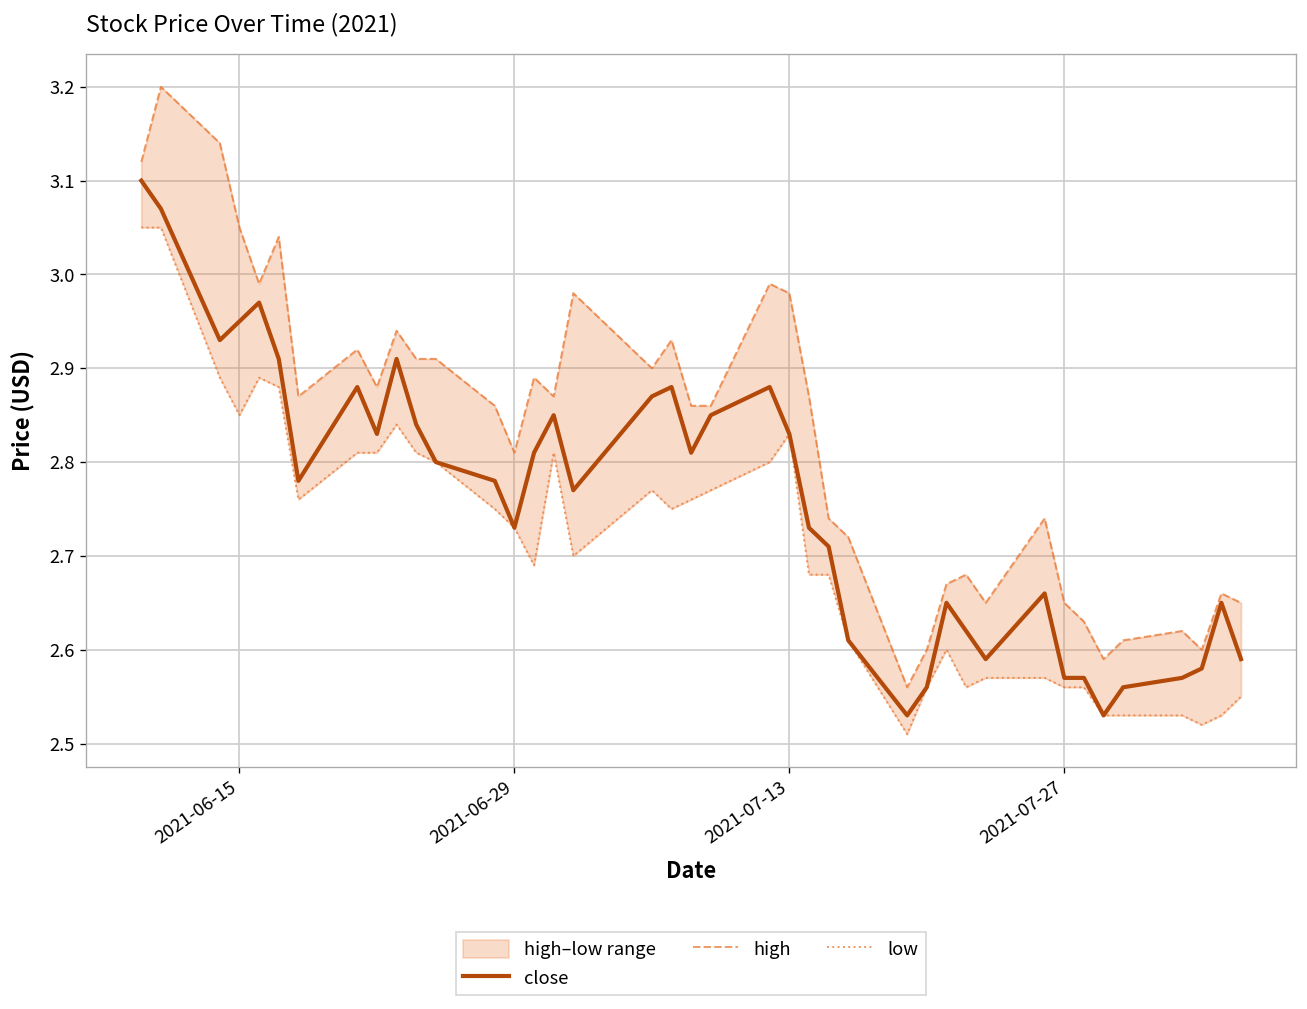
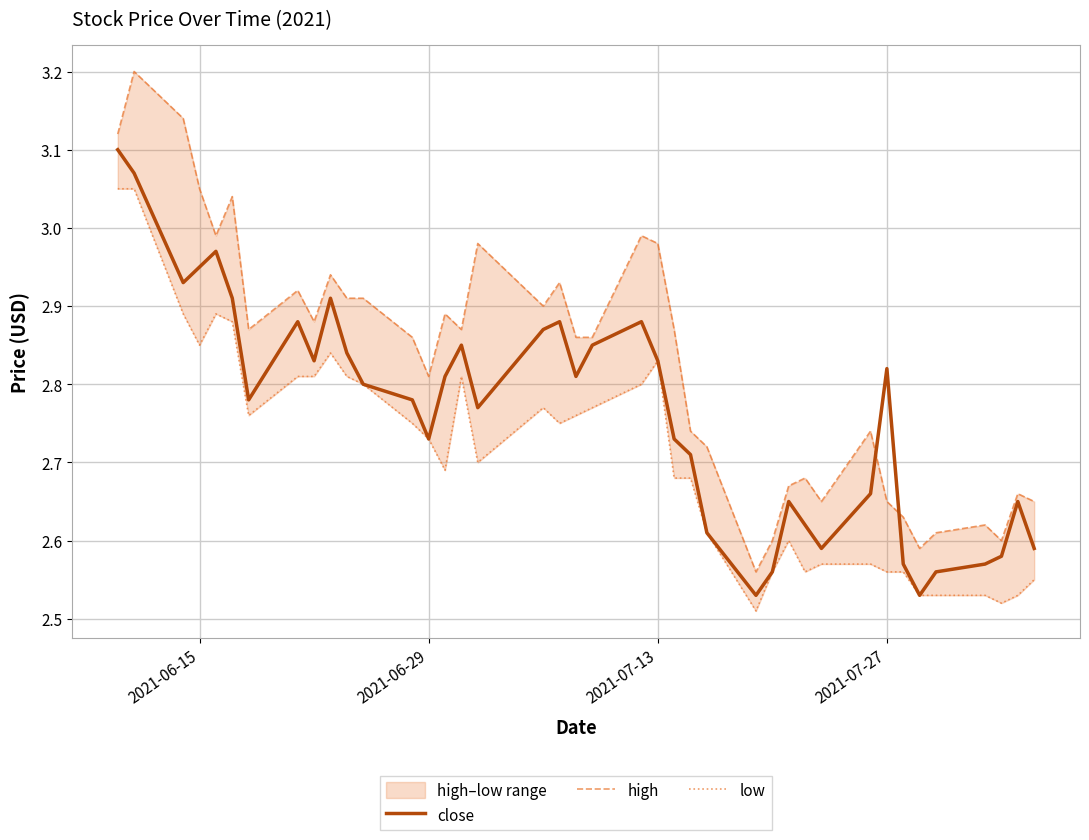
  {
    "close": {
      "2021-06-15": 2.95,
-     "2021-07-27": 2.57
+     "2021-07-27": 2.82
    }
  }
